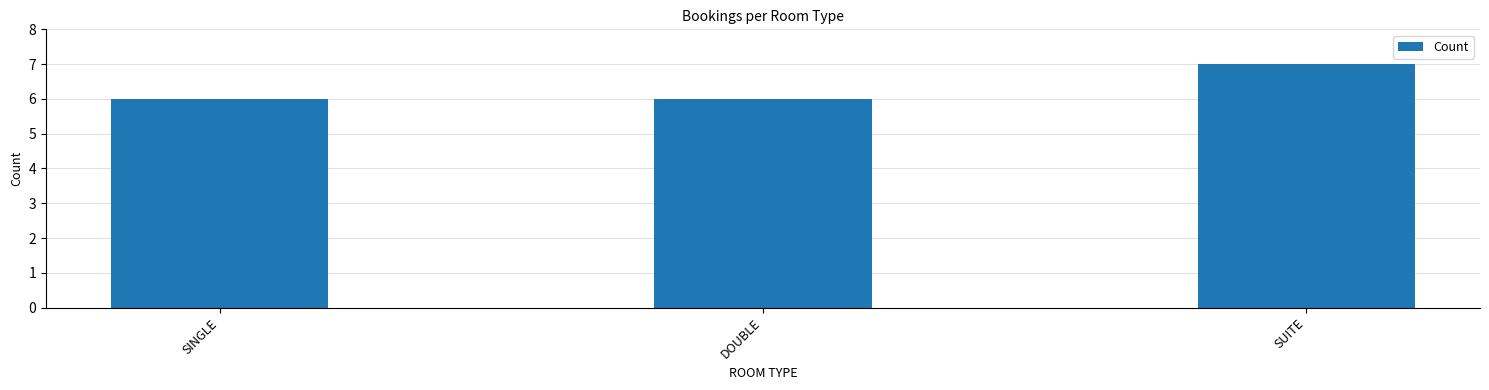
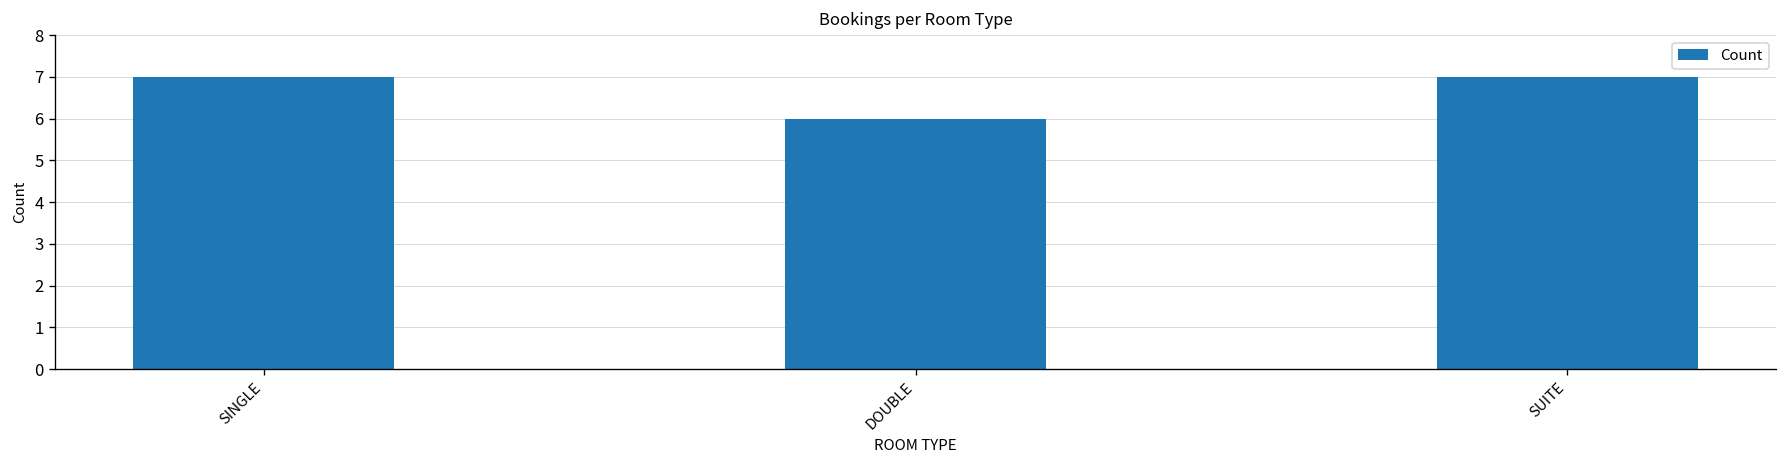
  {
-   "SINGLE": 6,
+   "SINGLE": 7,
    "DOUBLE": 6,
    "SUITE": 7
  }
